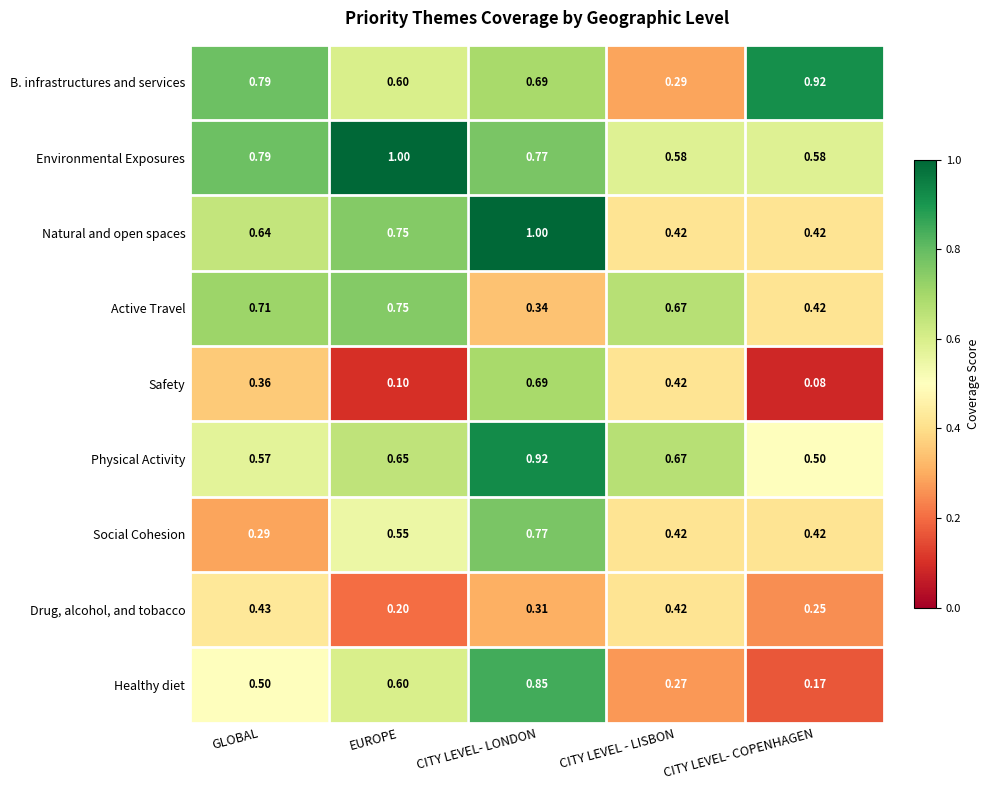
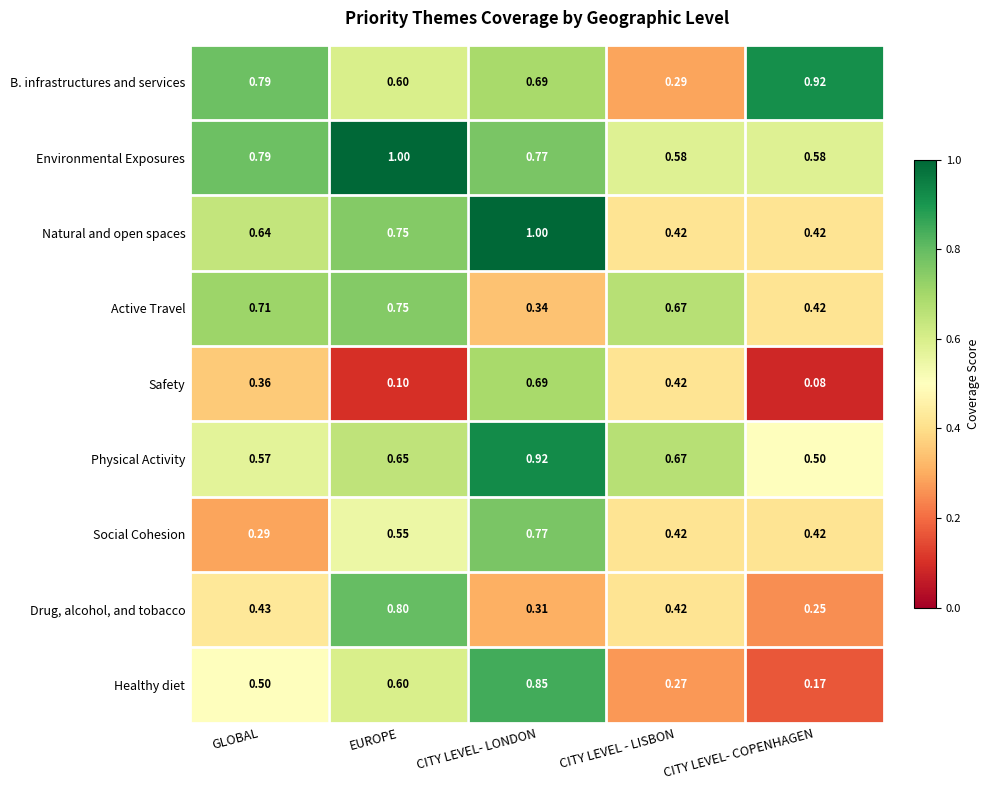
  {
    "B. infrastructures and services": {
      "GLOBAL": 0.79,
      "EUROPE": 0.60,
      "CITY LEVEL- LONDON": 0.69,
      "CITY LEVEL - LISBON": 0.29,
      "CITY LEVEL- COPENHAGEN": 0.92
    },
    "Environmental Exposures": {
      "GLOBAL": 0.79,
      "EUROPE": 1.00,
      "CITY LEVEL- LONDON": 0.77,
      "CITY LEVEL - LISBON": 0.58,
      "CITY LEVEL- COPENHAGEN": 0.58
    },
    "Natural and open spaces": {
      "GLOBAL": 0.64,
      "EUROPE": 0.75,
      "CITY LEVEL- LONDON": 1.00,
      "CITY LEVEL - LISBON": 0.42,
      "CITY LEVEL- COPENHAGEN": 0.42
    },
    "Active Travel": {
      "GLOBAL": 0.71,
      "EUROPE": 0.75,
      "CITY LEVEL- LONDON": 0.34,
      "CITY LEVEL - LISBON": 0.67,
      "CITY LEVEL- COPENHAGEN": 0.42
    },
    "Safety": {
      "GLOBAL": 0.36,
      "EUROPE": 0.10,
      "CITY LEVEL- LONDON": 0.69,
      "CITY LEVEL - LISBON": 0.42,
      "CITY LEVEL- COPENHAGEN": 0.08
    },
    "Physical Activity": {
      "GLOBAL": 0.57,
      "EUROPE": 0.65,
      "CITY LEVEL- LONDON": 0.92,
      "CITY LEVEL - LISBON": 0.67,
      "CITY LEVEL- COPENHAGEN": 0.50
    },
    "Social Cohesion": {
      "GLOBAL": 0.29,
      "EUROPE": 0.55,
      "CITY LEVEL- LONDON": 0.77,
      "CITY LEVEL - LISBON": 0.42,
      "CITY LEVEL- COPENHAGEN": 0.42
    },
    "Drug, alcohol, and tobacco": {
      "GLOBAL": 0.43,
-     "EUROPE": 0.20,
+     "EUROPE": 0.80,
      "CITY LEVEL- LONDON": 0.31,
      "CITY LEVEL - LISBON": 0.42,
      "CITY LEVEL- COPENHAGEN": 0.25
    },
    "Healthy diet": {
      "GLOBAL": 0.50,
      "EUROPE": 0.60,
      "CITY LEVEL- LONDON": 0.85,
      "CITY LEVEL - LISBON": 0.27,
      "CITY LEVEL- COPENHAGEN": 0.17
    }
  }
